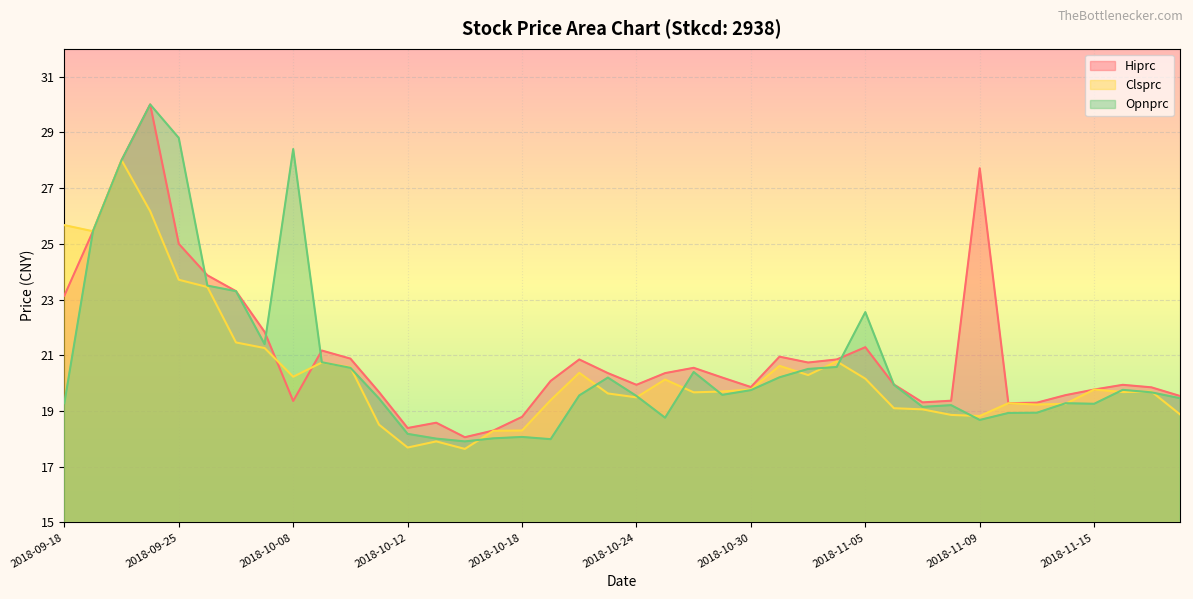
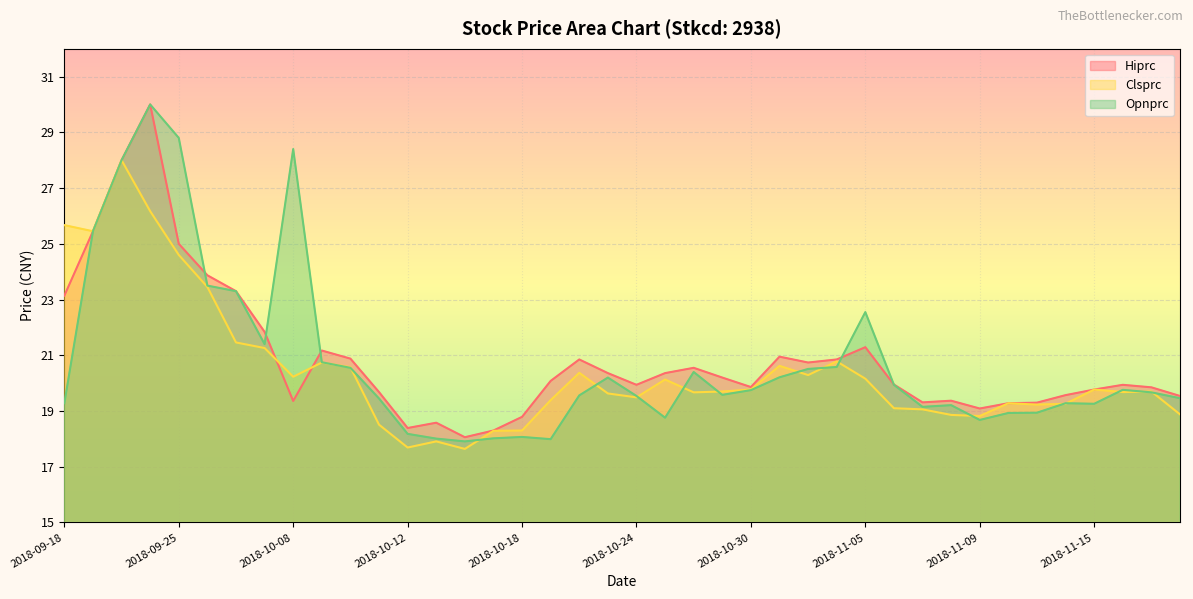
  {
    "Hiprc": {
      "2018-09-18": 23.1,
      "2018-09-25": 25.0,
      "2018-10-08": 19.4,
      "2018-10-12": 18.4,
      "2018-10-18": 18.8,
      "2018-10-24": 19.9,
      "2018-11-05": 21.3,
-     "2018-11-09": 27.7
+     "2018-11-09": 19.1
    },
    "Clsprc": {
      "2018-09-18": 25.7,
-     "2018-09-25": 23.7,
+     "2018-09-25": 24.6,
      "2018-10-08": 20.2,
      "2018-10-12": 17.7,
      "2018-10-18": 18.3,
      "2018-11-05": 20.2,
      "2018-11-09": 18.8
    },
    "Opnprc": {
      "2018-09-18": 19.3,
      "2018-09-25": 28.8,
      "2018-10-08": 28.4,
      "2018-10-12": 18.2,
      "2018-10-18": 18.1,
      "2018-11-05": 22.6,
      "2018-11-09": 18.7,
      "2018-11-15": 19.3
    }
  }
